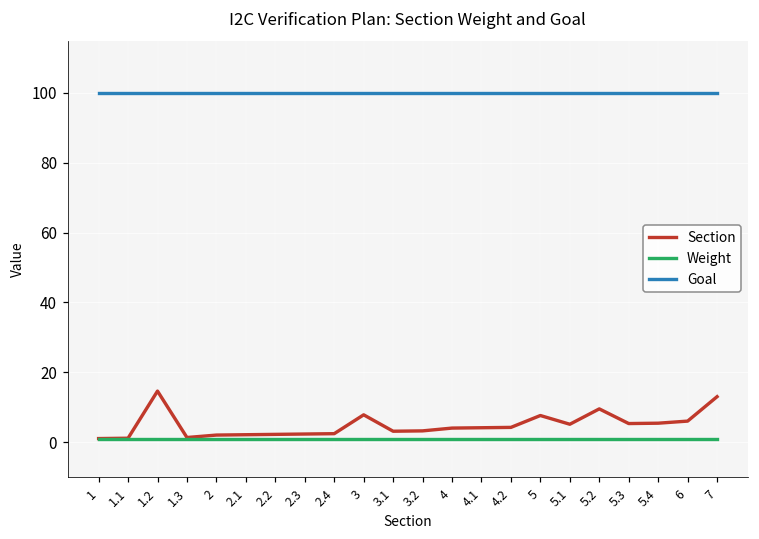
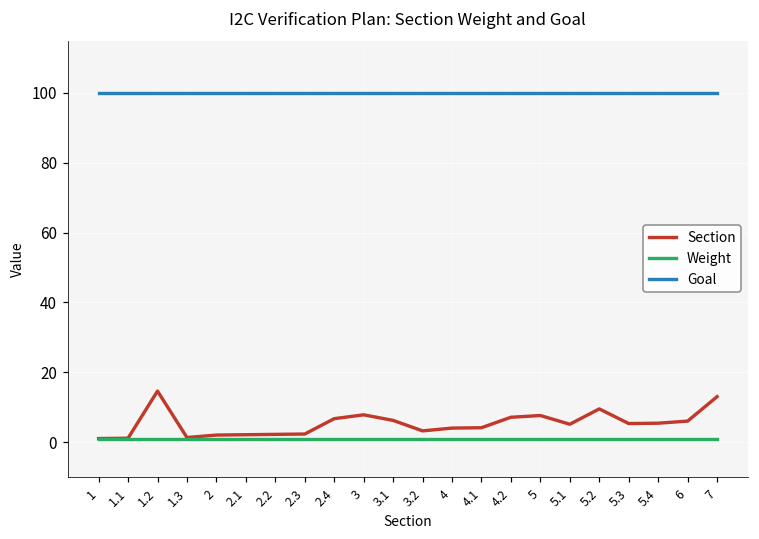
  {
    "Section": {
      "1.2": 15,
      "2": 2,
      "2.1": 2,
      "2.2": 2,
      "2.3": 2,
-     "2.4": 2,
+     "2.4": 7,
      "3": 8,
-     "3.1": 3,
+     "3.1": 6,
      "3.2": 3,
      "4": 4,
      "4.1": 4,
-     "4.2": 4,
+     "4.2": 7,
      "5": 8,
      "5.1": 5,
      "5.2": 10,
      "5.3": 5,
      "5.4": 5,
      "6": 6,
      "7": 13
    },
    "Weight": {
      "1.2": 1,
      "2": 1,
      "2.1": 1,
      "2.2": 1,
      "2.3": 1,
      "2.4": 1,
      "3": 1,
      "3.1": 1,
      "3.2": 1,
      "4": 1,
      "4.1": 1,
      "4.2": 1,
      "5": 1,
      "5.1": 1,
      "5.2": 1,
      "5.3": 1,
      "5.4": 1,
      "6": 1,
      "7": 1
    },
    "Goal": {
      "1": 100,
      "1.1": 100,
      "1.2": 100,
      "1.3": 100,
      "2": 100,
      "2.1": 100,
      "2.2": 100,
      "2.3": 100,
      "2.4": 100,
      "3": 100,
      "3.1": 100,
      "3.2": 100,
      "4": 100,
      "4.1": 100,
      "4.2": 100,
      "5": 100,
      "5.1": 100,
      "5.2": 100,
      "5.3": 100,
      "5.4": 100,
      "6": 100,
      "7": 100
    }
  }
